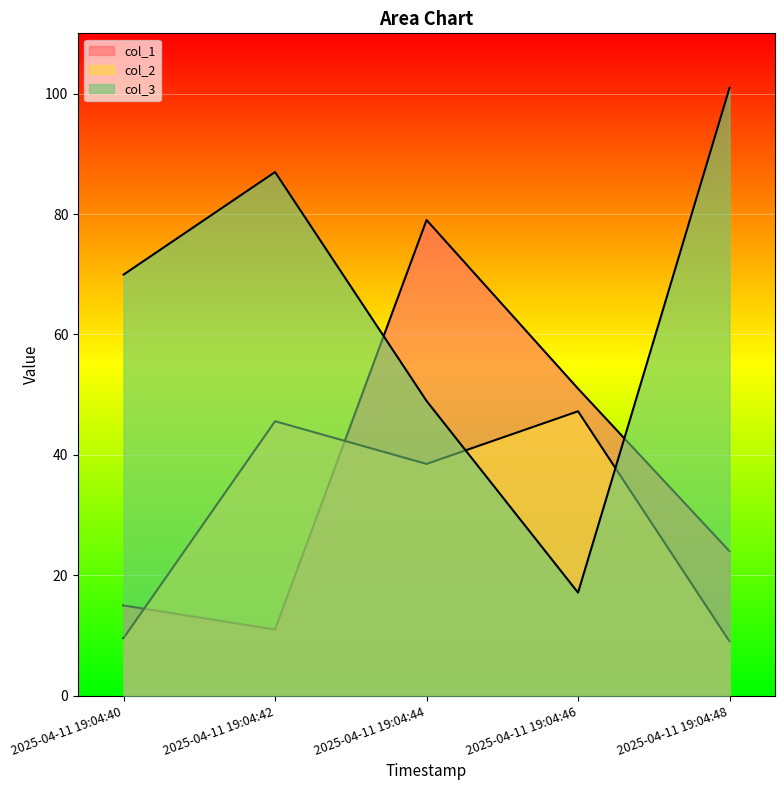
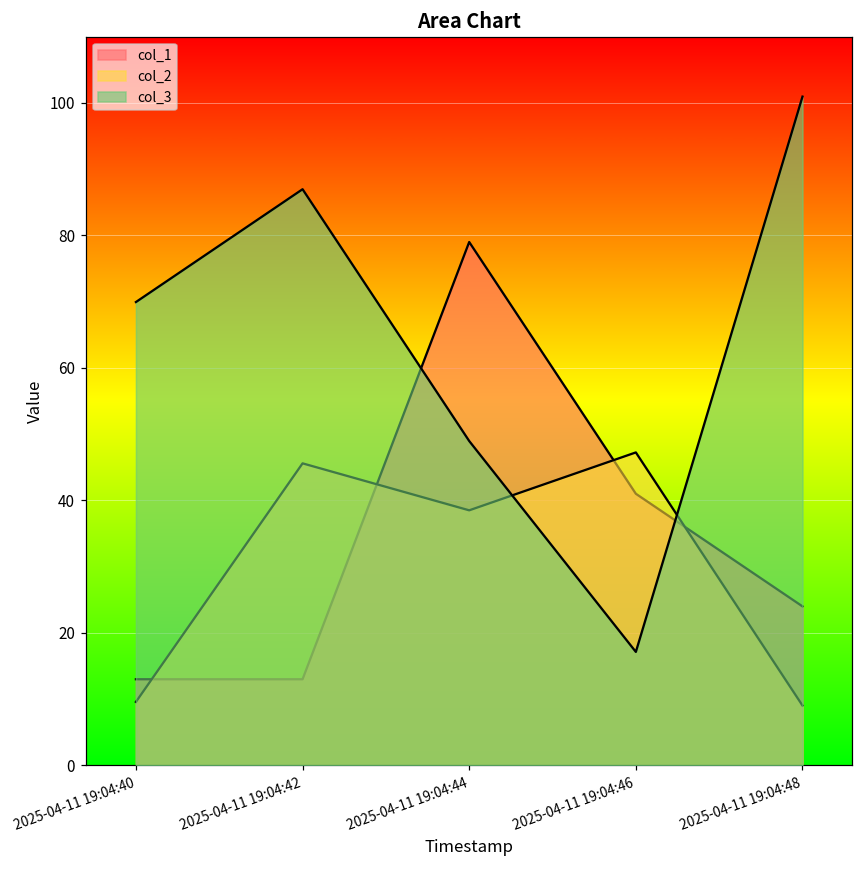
  {
    "col_1": {
-     "2025-04-11 19:04:40": 15,
-     "2025-04-11 19:04:42": 11,
+     "2025-04-11 19:04:40": 13,
+     "2025-04-11 19:04:42": 13,
      "2025-04-11 19:04:44": 79,
-     "2025-04-11 19:04:46": 51,
+     "2025-04-11 19:04:46": 41,
      "2025-04-11 19:04:48": 24
    },
    "col_2": {
      "2025-04-11 19:04:40": 10,
      "2025-04-11 19:04:42": 46,
      "2025-04-11 19:04:44": 39,
      "2025-04-11 19:04:46": 47,
      "2025-04-11 19:04:48": 9
    },
    "col_3": {
      "2025-04-11 19:04:40": 70,
      "2025-04-11 19:04:42": 87,
      "2025-04-11 19:04:44": 49,
      "2025-04-11 19:04:46": 17,
      "2025-04-11 19:04:48": 101
    }
  }
